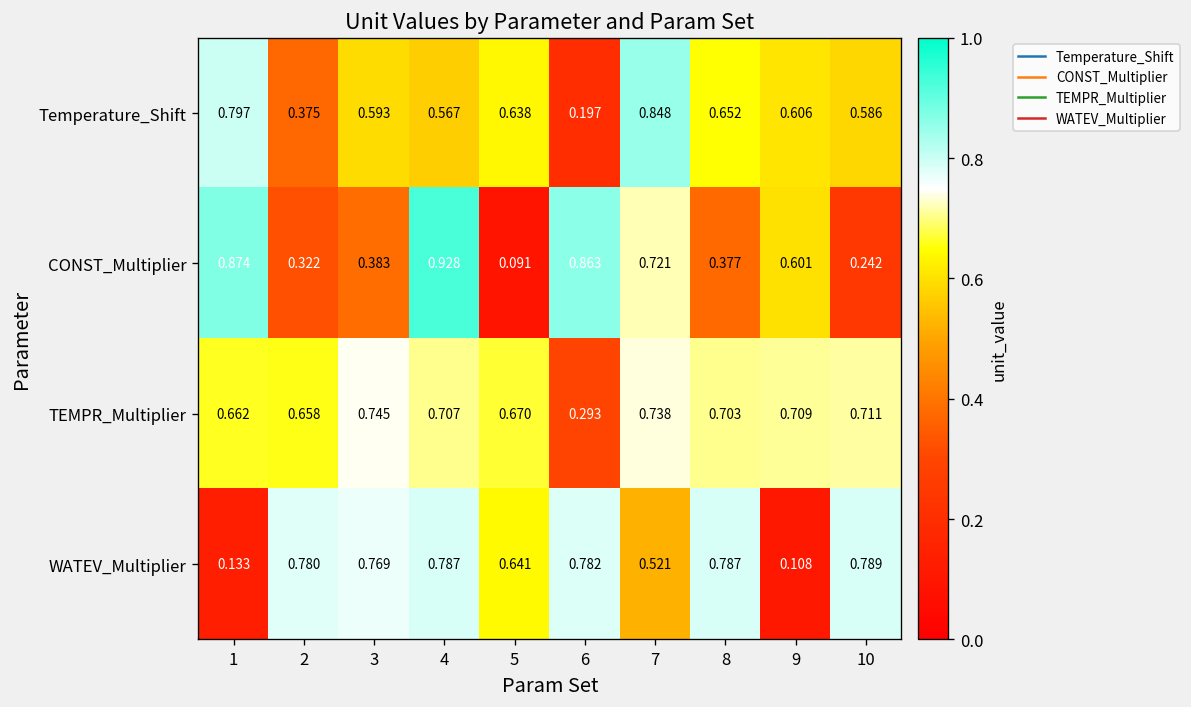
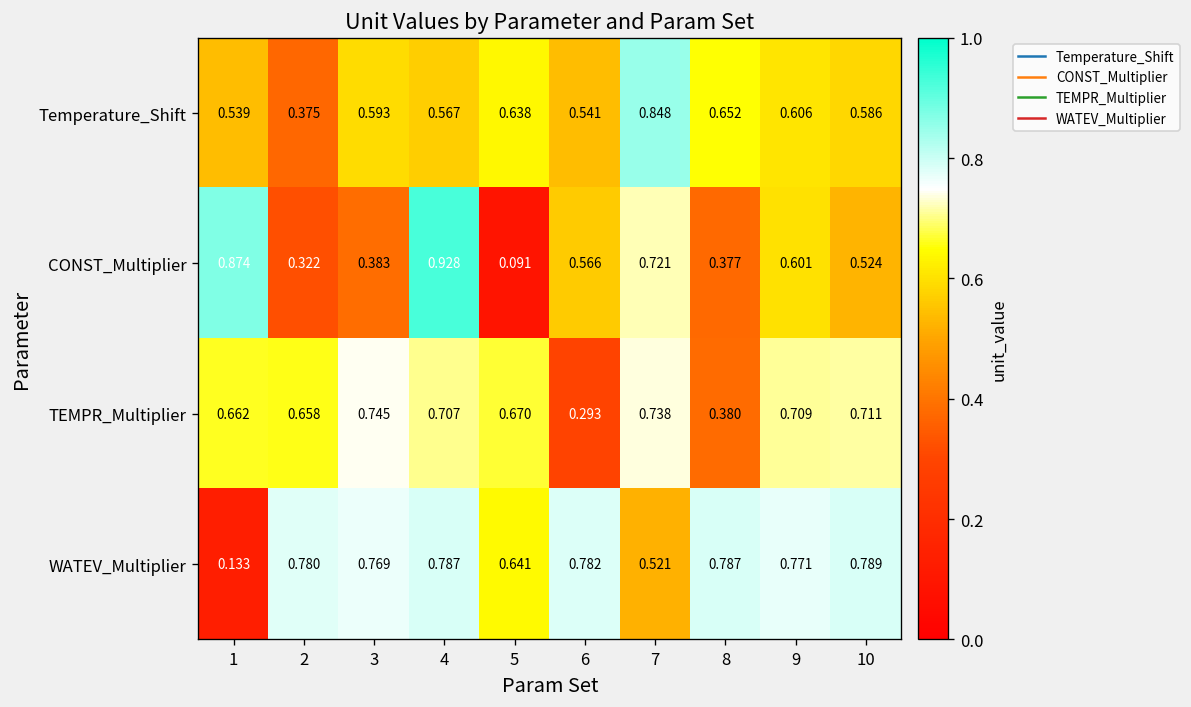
  {
    "Temperature_Shift": {
-     "1": 0.797,
+     "1": 0.539,
      "2": 0.375,
      "3": 0.593,
      "4": 0.567,
      "5": 0.638,
-     "6": 0.197,
+     "6": 0.541,
      "7": 0.848,
      "8": 0.652,
      "9": 0.606,
      "10": 0.586
    },
    "CONST_Multiplier": {
      "1": 0.874,
      "2": 0.322,
      "3": 0.383,
      "4": 0.928,
      "5": 0.091,
-     "6": 0.863,
+     "6": 0.566,
      "7": 0.721,
      "8": 0.377,
      "9": 0.601,
-     "10": 0.242
+     "10": 0.524
    },
    "TEMPR_Multiplier": {
      "1": 0.662,
      "2": 0.658,
      "3": 0.745,
      "4": 0.707,
      "5": 0.670,
      "6": 0.293,
      "7": 0.738,
-     "8": 0.703,
+     "8": 0.380,
      "9": 0.709,
      "10": 0.711
    },
    "WATEV_Multiplier": {
      "1": 0.133,
      "2": 0.780,
      "3": 0.769,
      "4": 0.787,
      "5": 0.641,
      "6": 0.782,
      "7": 0.521,
      "8": 0.787,
-     "9": 0.108,
+     "9": 0.771,
      "10": 0.789
    }
  }
